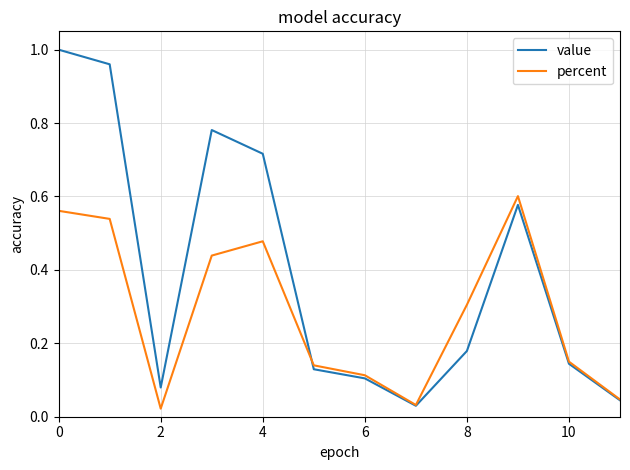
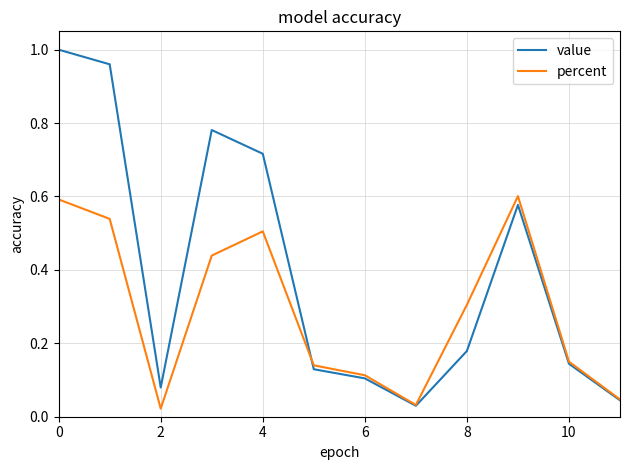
  {
    "value": {
      "0": 1.00,
      "2": 0.08,
      "4": 0.72,
      "6": 0.10,
      "8": 0.18
    },
    "percent": {
-     "0": 0.56,
+     "0": 0.59,
      "2": 0.02,
-     "4": 0.48,
+     "4": 0.51,
      "6": 0.11,
      "8": 0.31
    }
  }
